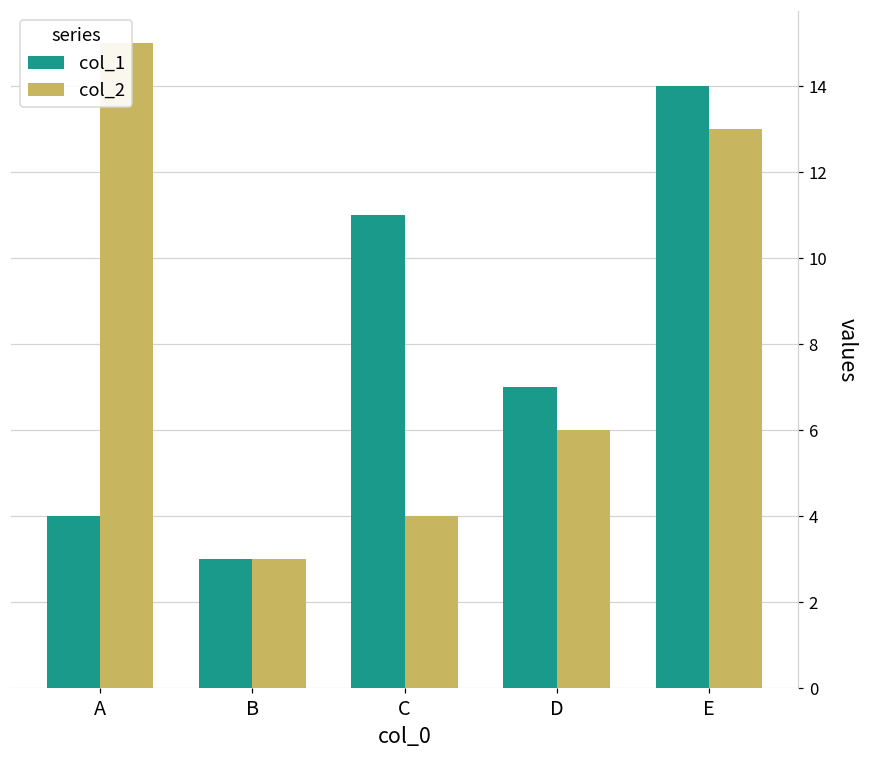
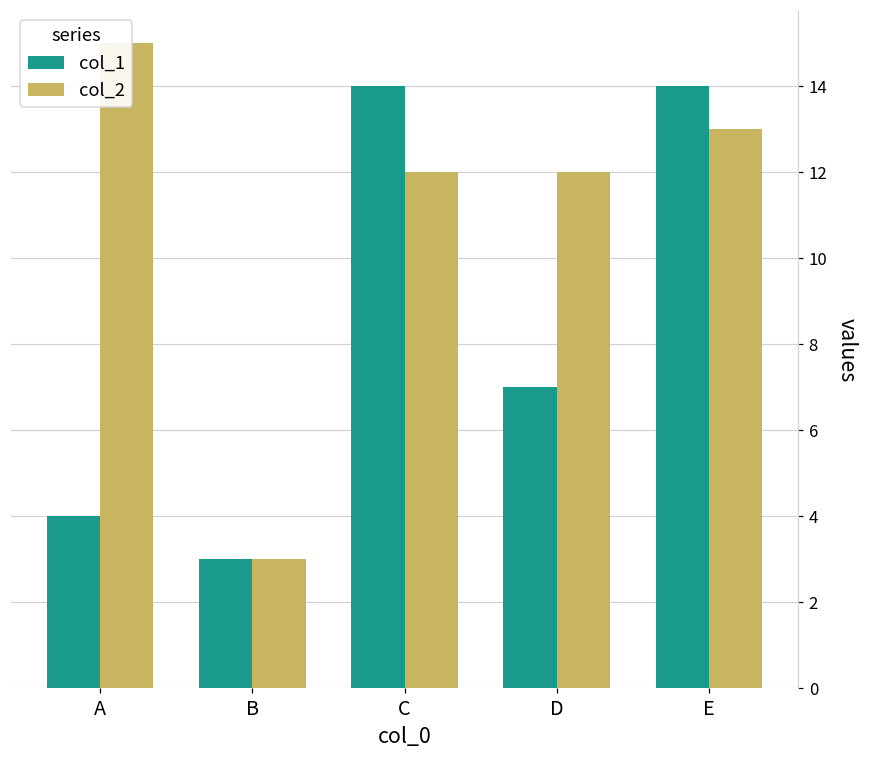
  {
    "col_1": {
      "A": 4,
      "B": 3,
-     "C": 11,
+     "C": 14,
      "D": 7,
      "E": 14
    },
    "col_2": {
      "B": 3,
-     "C": 4,
-     "D": 6,
+     "C": 12,
+     "D": 12,
      "E": 13
    }
  }
